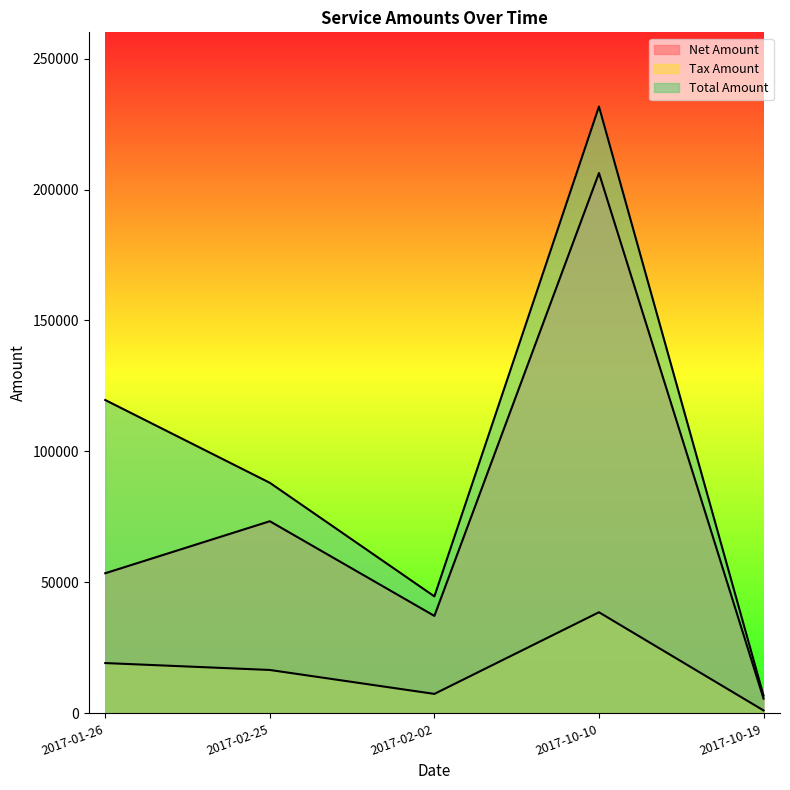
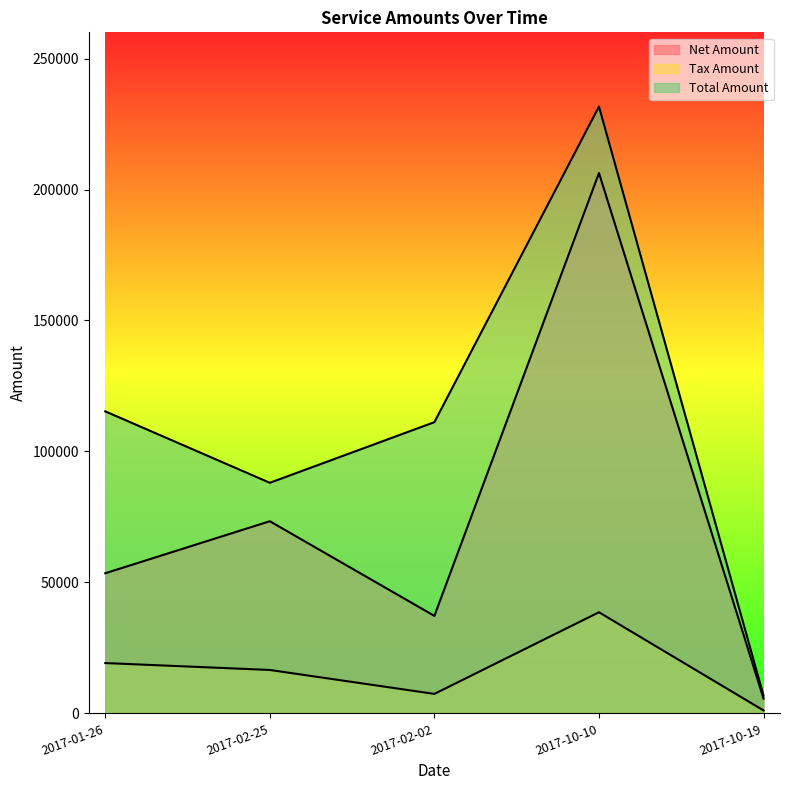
  {
    "Net Amount": {
      "2017-01-26": 54000,
      "2017-02-25": 73000,
      "2017-02-02": 37000,
      "2017-10-10": 206000,
      "2017-10-19": 6000
    },
    "Tax Amount": {
      "2017-01-26": 19000,
      "2017-02-25": 17000,
      "2017-02-02": 7000,
      "2017-10-10": 39000,
      "2017-10-19": 1000
    },
    "Total Amount": {
-     "2017-01-26": 120000,
+     "2017-01-26": 115000,
      "2017-02-25": 88000,
-     "2017-02-02": 45000,
+     "2017-02-02": 111000,
      "2017-10-10": 232000,
      "2017-10-19": 7000
    }
  }
